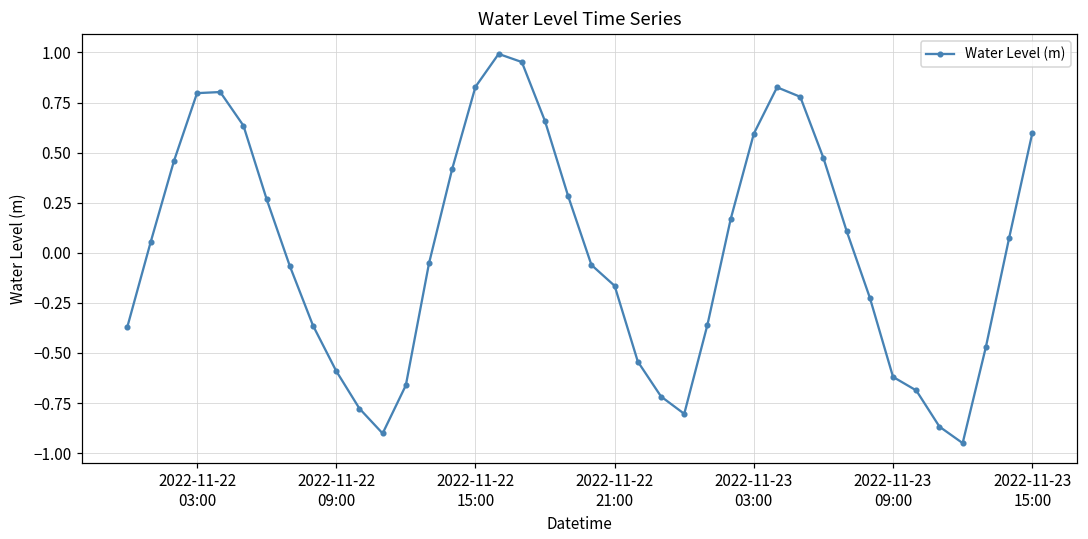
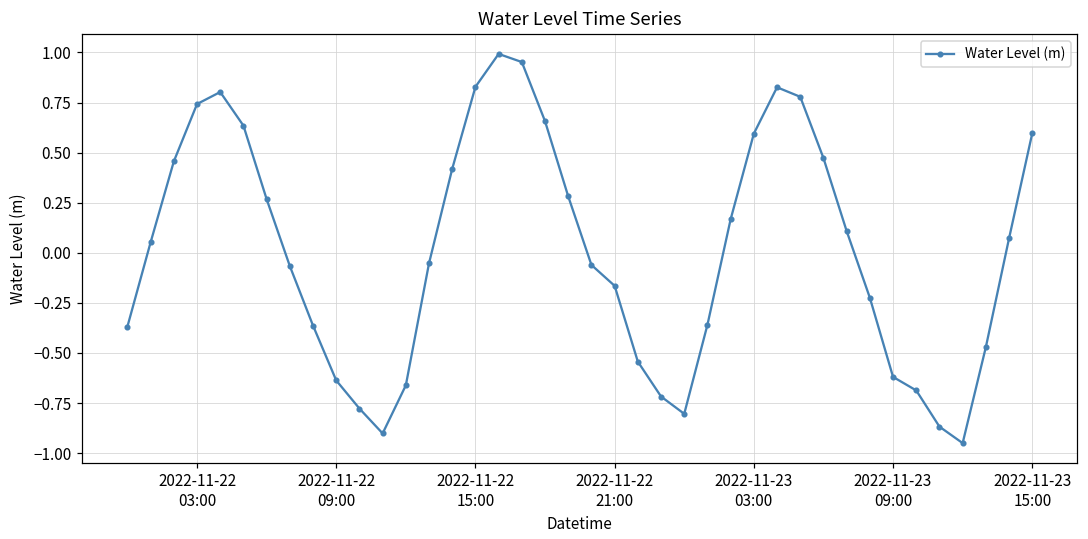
  {
-   "2022-11-22 03:00": 0.80,
-   "2022-11-22 09:00": -0.59,
+   "2022-11-22 03:00": 0.74,
+   "2022-11-22 09:00": -0.64,
    "2022-11-22 15:00": 0.83,
    "2022-11-22 21:00": -0.16,
    "2022-11-23 03:00": 0.59,
    "2022-11-23 09:00": -0.62,
    "2022-11-23 15:00": 0.60
  }
